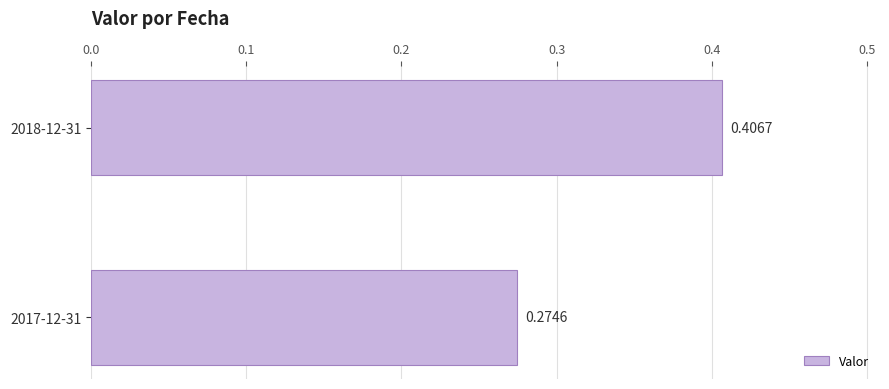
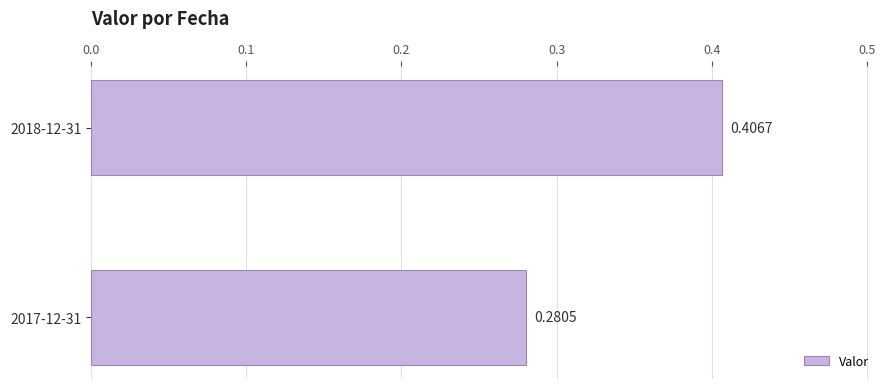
  {
    "2018-12-31": 0.4067,
-   "2017-12-31": 0.2746
+   "2017-12-31": 0.2805
  }
